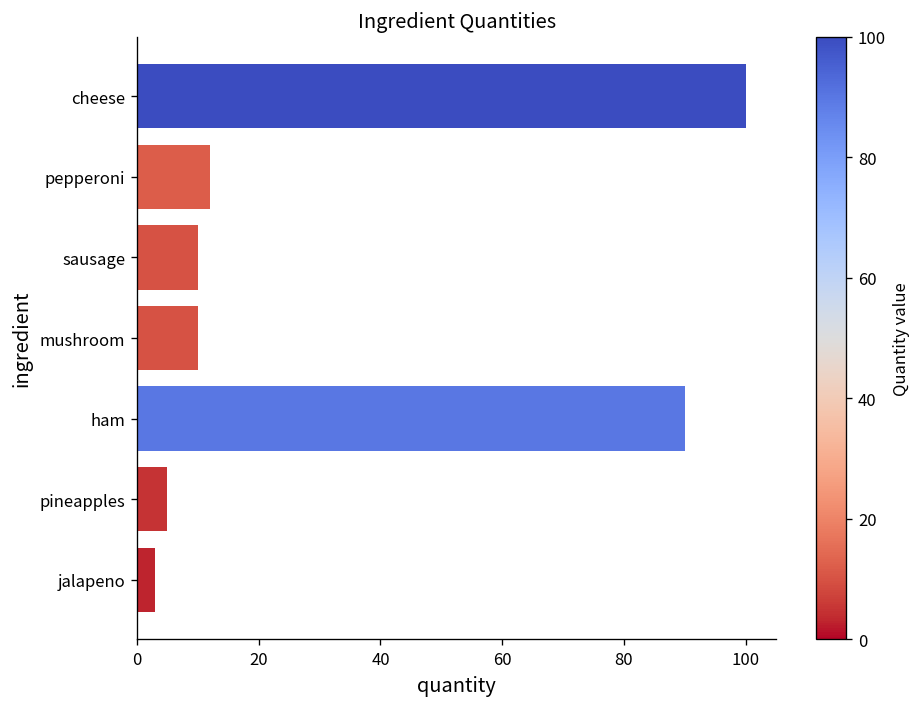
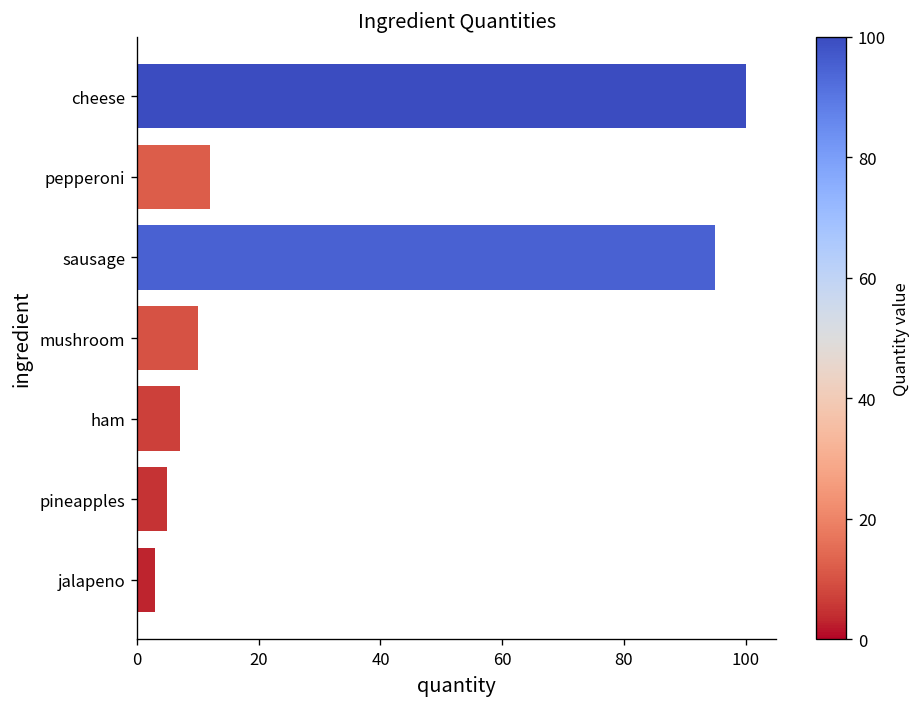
  {
    "cheese": 100,
    "pepperoni": 12,
-   "sausage": 10,
+   "sausage": 95,
    "mushroom": 10,
-   "ham": 90,
+   "ham": 7,
    "pineapples": 5,
    "jalapeno": 3
  }
